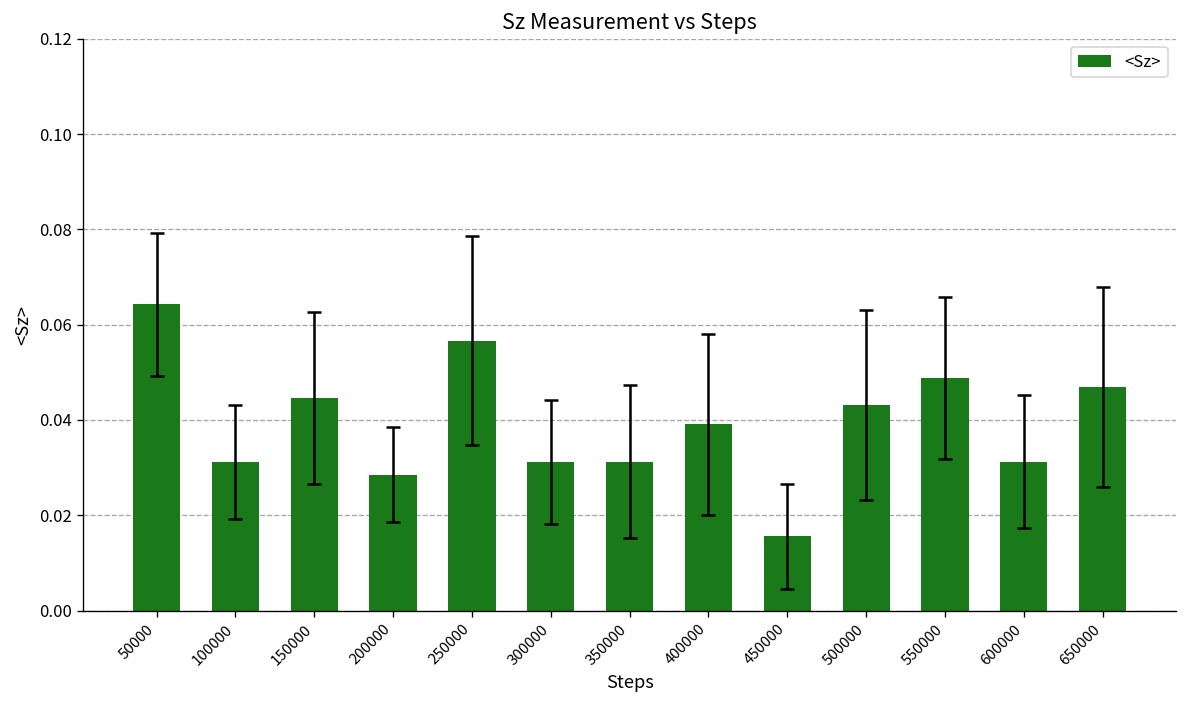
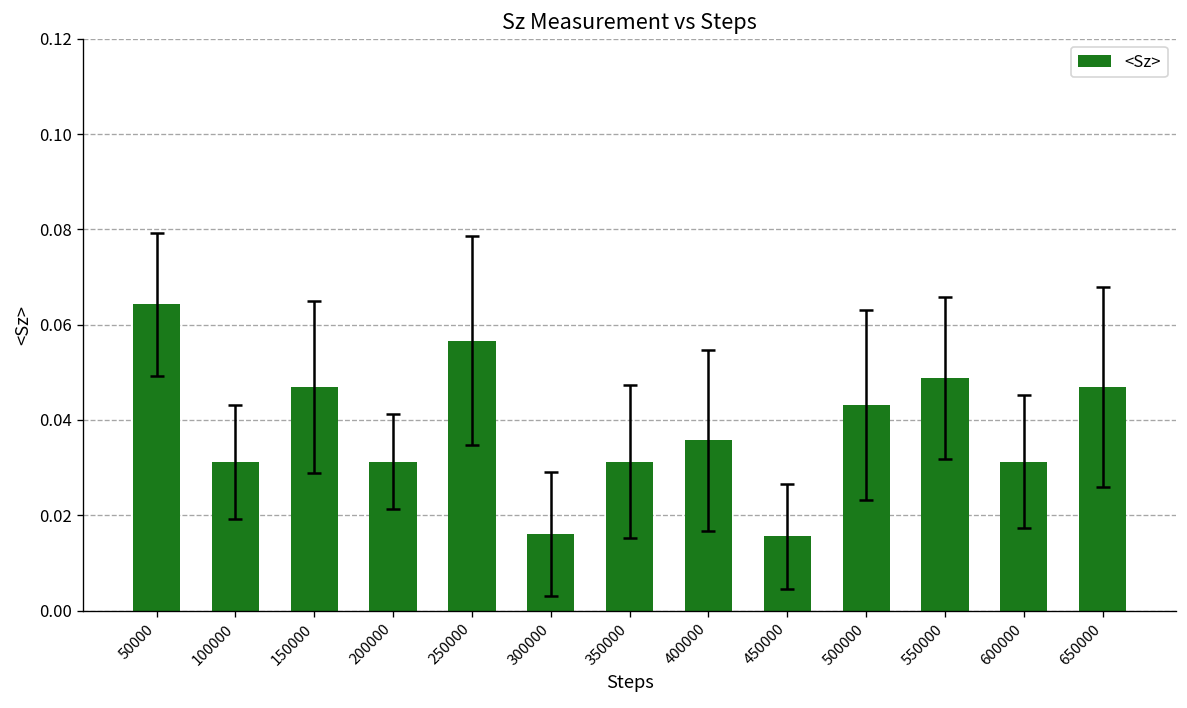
  {
    "<Sz>": {
      "50000": 0.064,
      "100000": 0.031,
-     "150000": 0.045,
-     "200000": 0.029,
+     "150000": 0.047,
+     "200000": 0.031,
      "250000": 0.057,
-     "300000": 0.031,
+     "300000": 0.016,
      "350000": 0.031,
-     "400000": 0.039,
+     "400000": 0.036,
      "450000": 0.016,
      "500000": 0.043,
      "550000": 0.049,
      "600000": 0.031,
      "650000": 0.047
    }
  }
